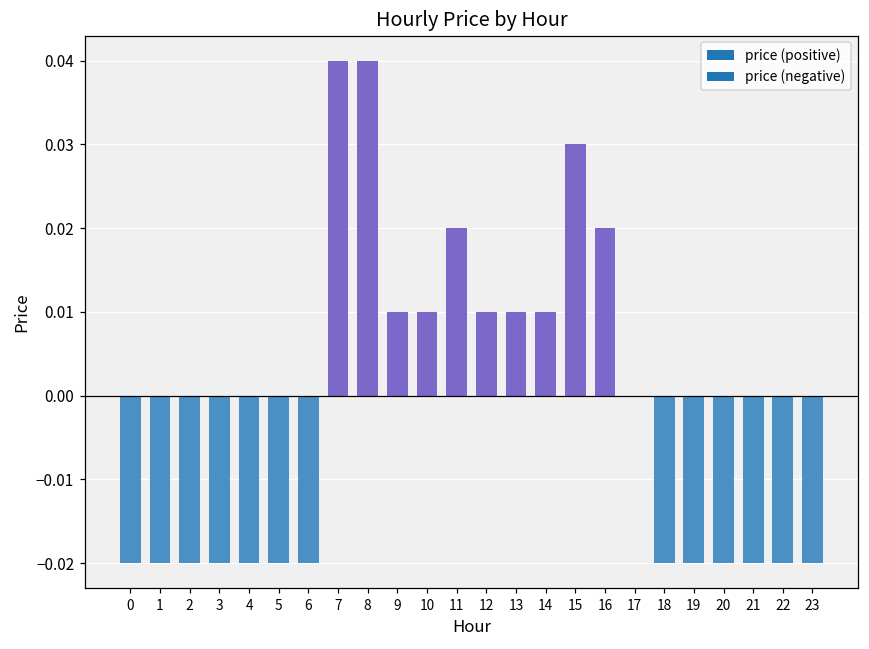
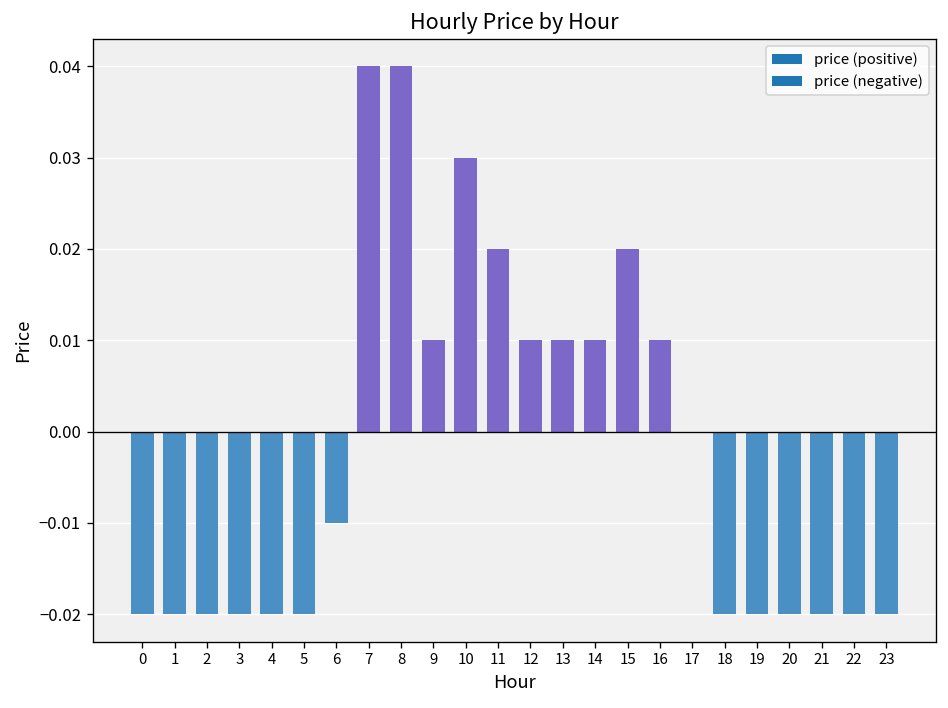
  {
    "0": -0.02,
    "1": -0.02,
    "2": -0.02,
    "3": -0.02,
    "4": -0.02,
    "5": -0.02,
-   "6": -0.02,
+   "6": -0.01,
    "7": 0.04,
    "8": 0.04,
    "9": 0.01,
-   "10": 0.01,
+   "10": 0.03,
    "11": 0.02,
    "12": 0.01,
    "13": 0.01,
    "14": 0.01,
-   "15": 0.03,
-   "16": 0.02,
+   "15": 0.02,
+   "16": 0.01,
    "17": 0.00,
    "18": -0.02,
    "19": -0.02,
    "20": -0.02,
    "21": -0.02,
    "22": -0.02,
    "23": -0.02
  }
